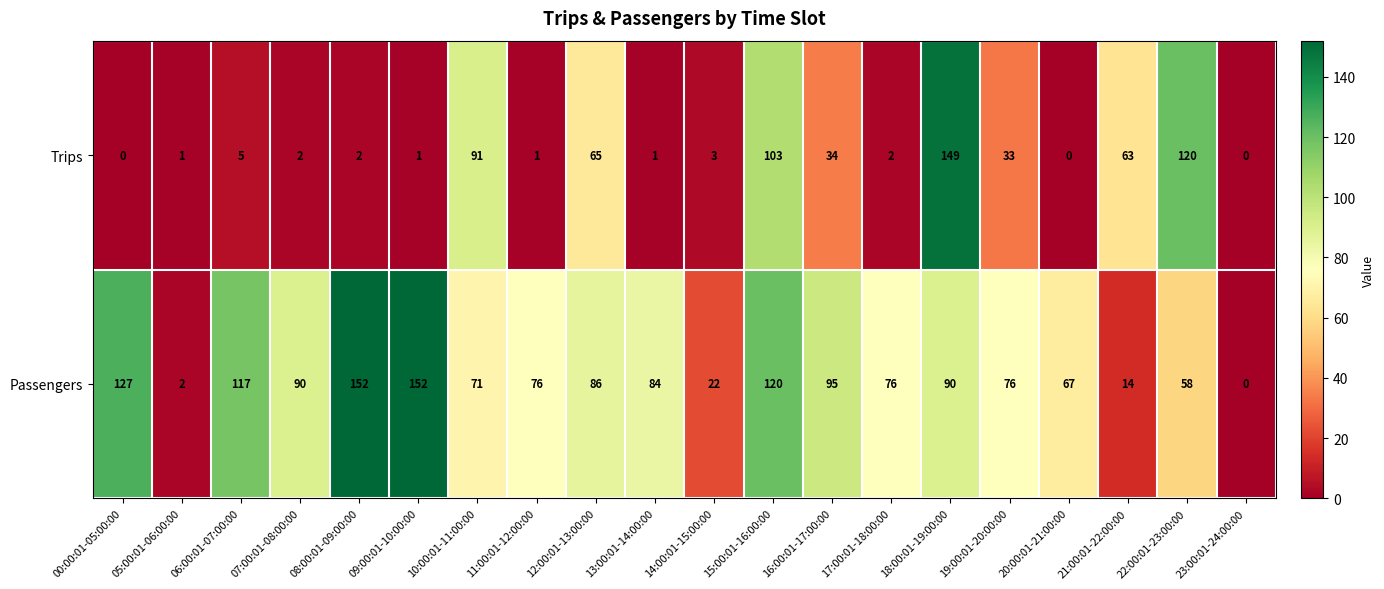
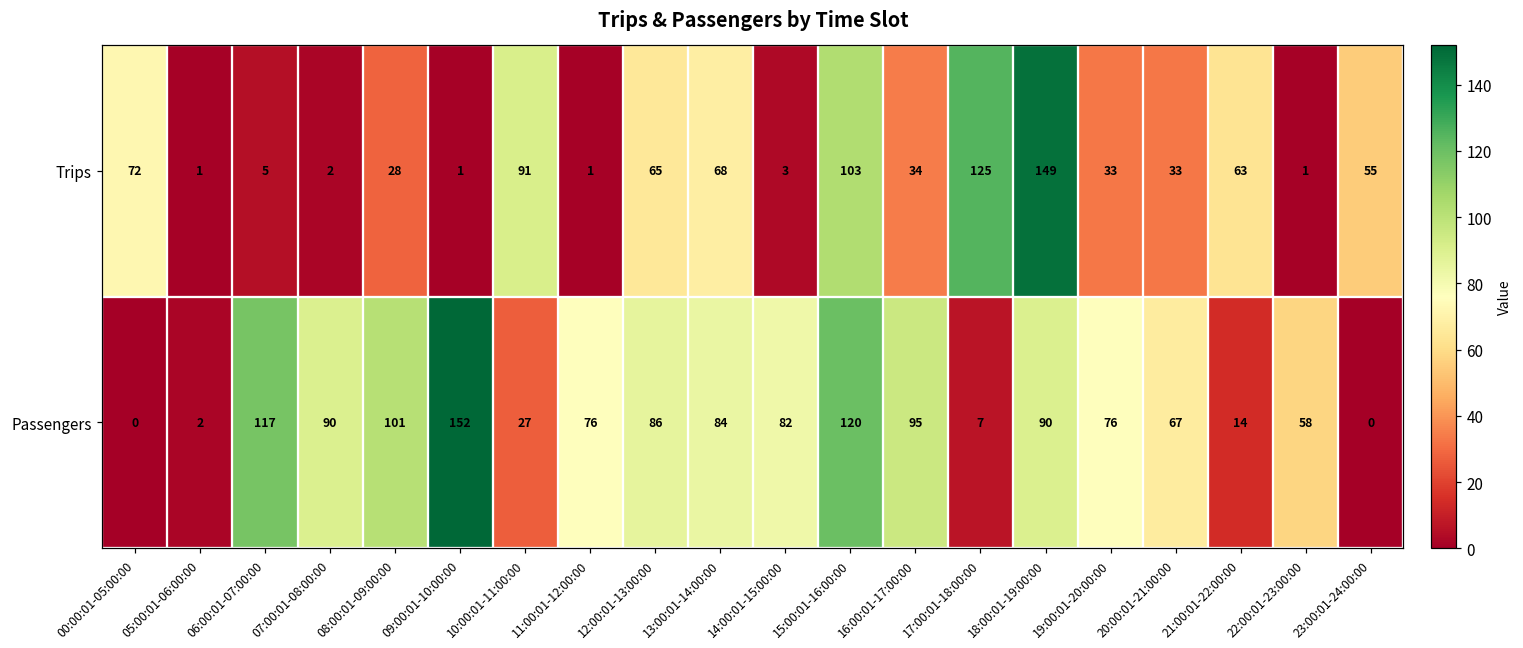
  {
    "Trips": {
-     "00:00:01-05:00:00": 0,
+     "00:00:01-05:00:00": 72,
      "05:00:01-06:00:00": 1,
      "06:00:01-07:00:00": 5,
      "07:00:01-08:00:00": 2,
-     "08:00:01-09:00:00": 2,
+     "08:00:01-09:00:00": 28,
      "09:00:01-10:00:00": 1,
      "10:00:01-11:00:00": 91,
      "11:00:01-12:00:00": 1,
      "12:00:01-13:00:00": 65,
-     "13:00:01-14:00:00": 1,
+     "13:00:01-14:00:00": 68,
      "14:00:01-15:00:00": 3,
      "15:00:01-16:00:00": 103,
      "16:00:01-17:00:00": 34,
-     "17:00:01-18:00:00": 2,
+     "17:00:01-18:00:00": 125,
      "18:00:01-19:00:00": 149,
      "19:00:01-20:00:00": 33,
-     "20:00:01-21:00:00": 0,
+     "20:00:01-21:00:00": 33,
      "21:00:01-22:00:00": 63,
-     "22:00:01-23:00:00": 120,
-     "23:00:01-24:00:00": 0
+     "22:00:01-23:00:00": 1,
+     "23:00:01-24:00:00": 55
    },
    "Passengers": {
-     "00:00:01-05:00:00": 127,
+     "00:00:01-05:00:00": 0,
      "05:00:01-06:00:00": 2,
      "06:00:01-07:00:00": 117,
      "07:00:01-08:00:00": 90,
-     "08:00:01-09:00:00": 152,
+     "08:00:01-09:00:00": 101,
      "09:00:01-10:00:00": 152,
-     "10:00:01-11:00:00": 71,
+     "10:00:01-11:00:00": 27,
      "11:00:01-12:00:00": 76,
      "12:00:01-13:00:00": 86,
      "13:00:01-14:00:00": 84,
-     "14:00:01-15:00:00": 22,
+     "14:00:01-15:00:00": 82,
      "15:00:01-16:00:00": 120,
      "16:00:01-17:00:00": 95,
-     "17:00:01-18:00:00": 76,
+     "17:00:01-18:00:00": 7,
      "18:00:01-19:00:00": 90,
      "19:00:01-20:00:00": 76,
      "20:00:01-21:00:00": 67,
      "21:00:01-22:00:00": 14,
      "22:00:01-23:00:00": 58,
      "23:00:01-24:00:00": 0
    }
  }
